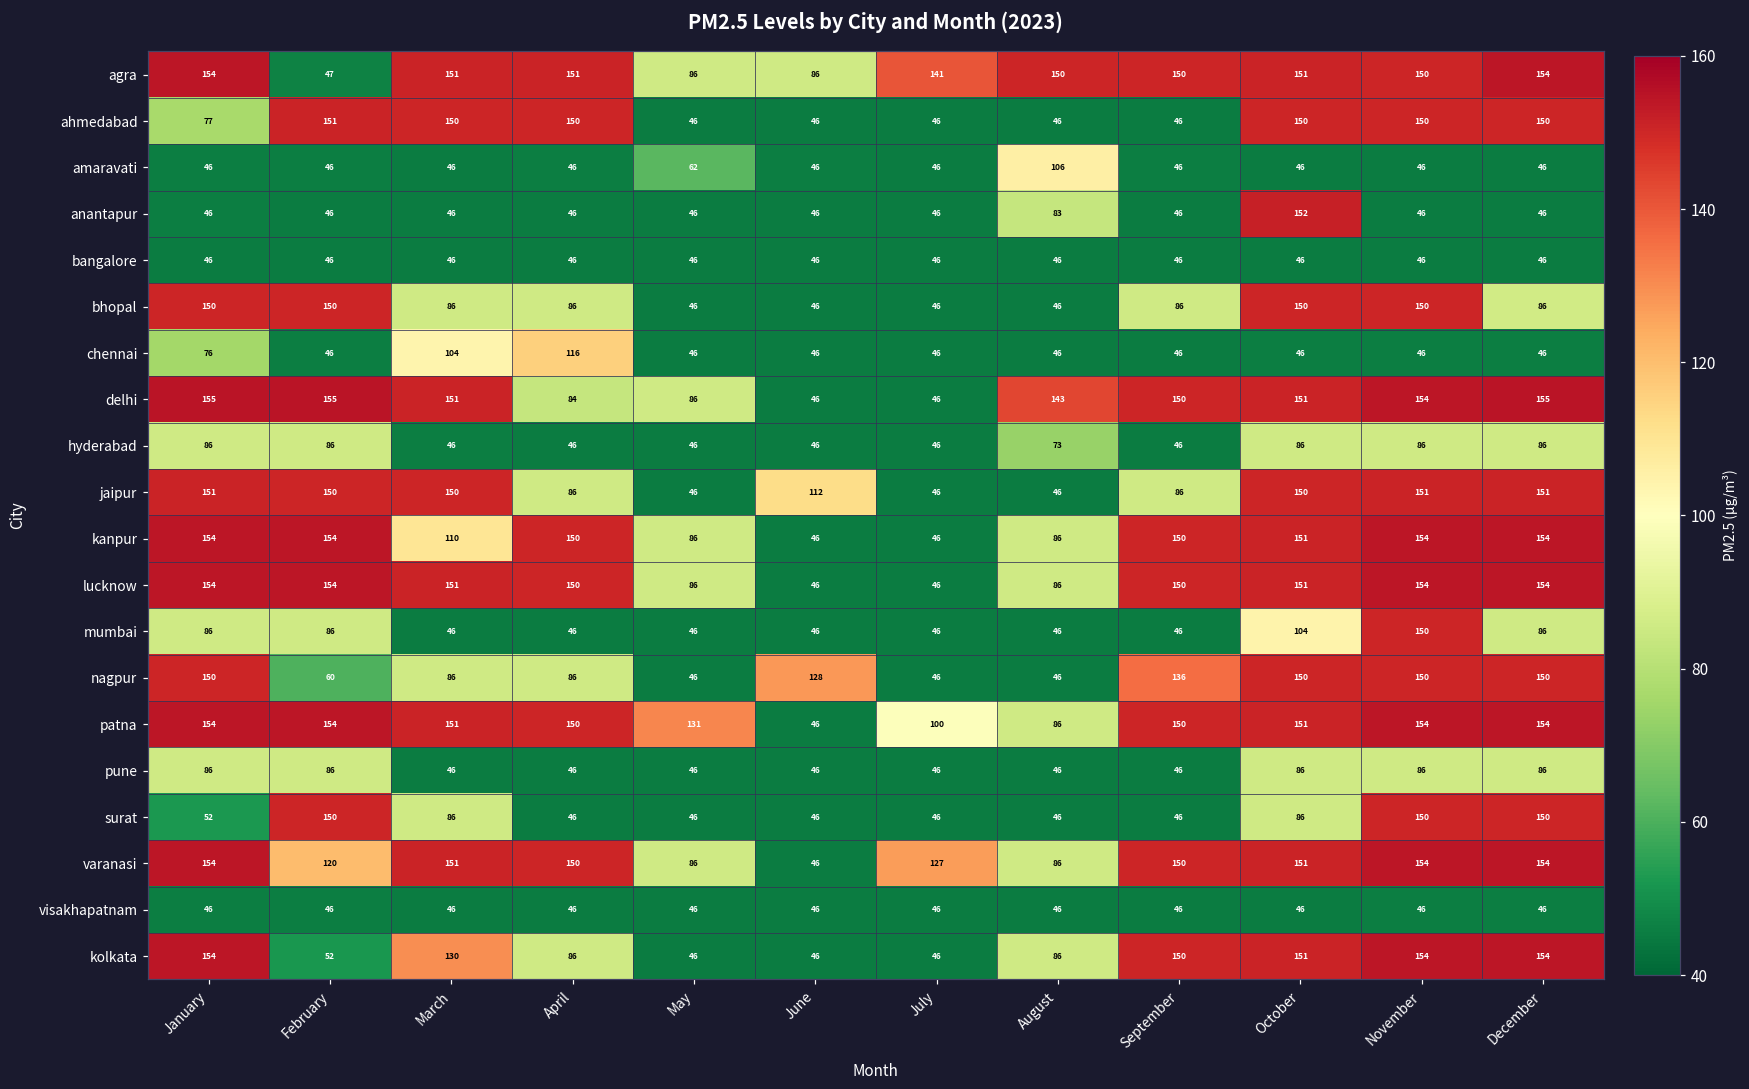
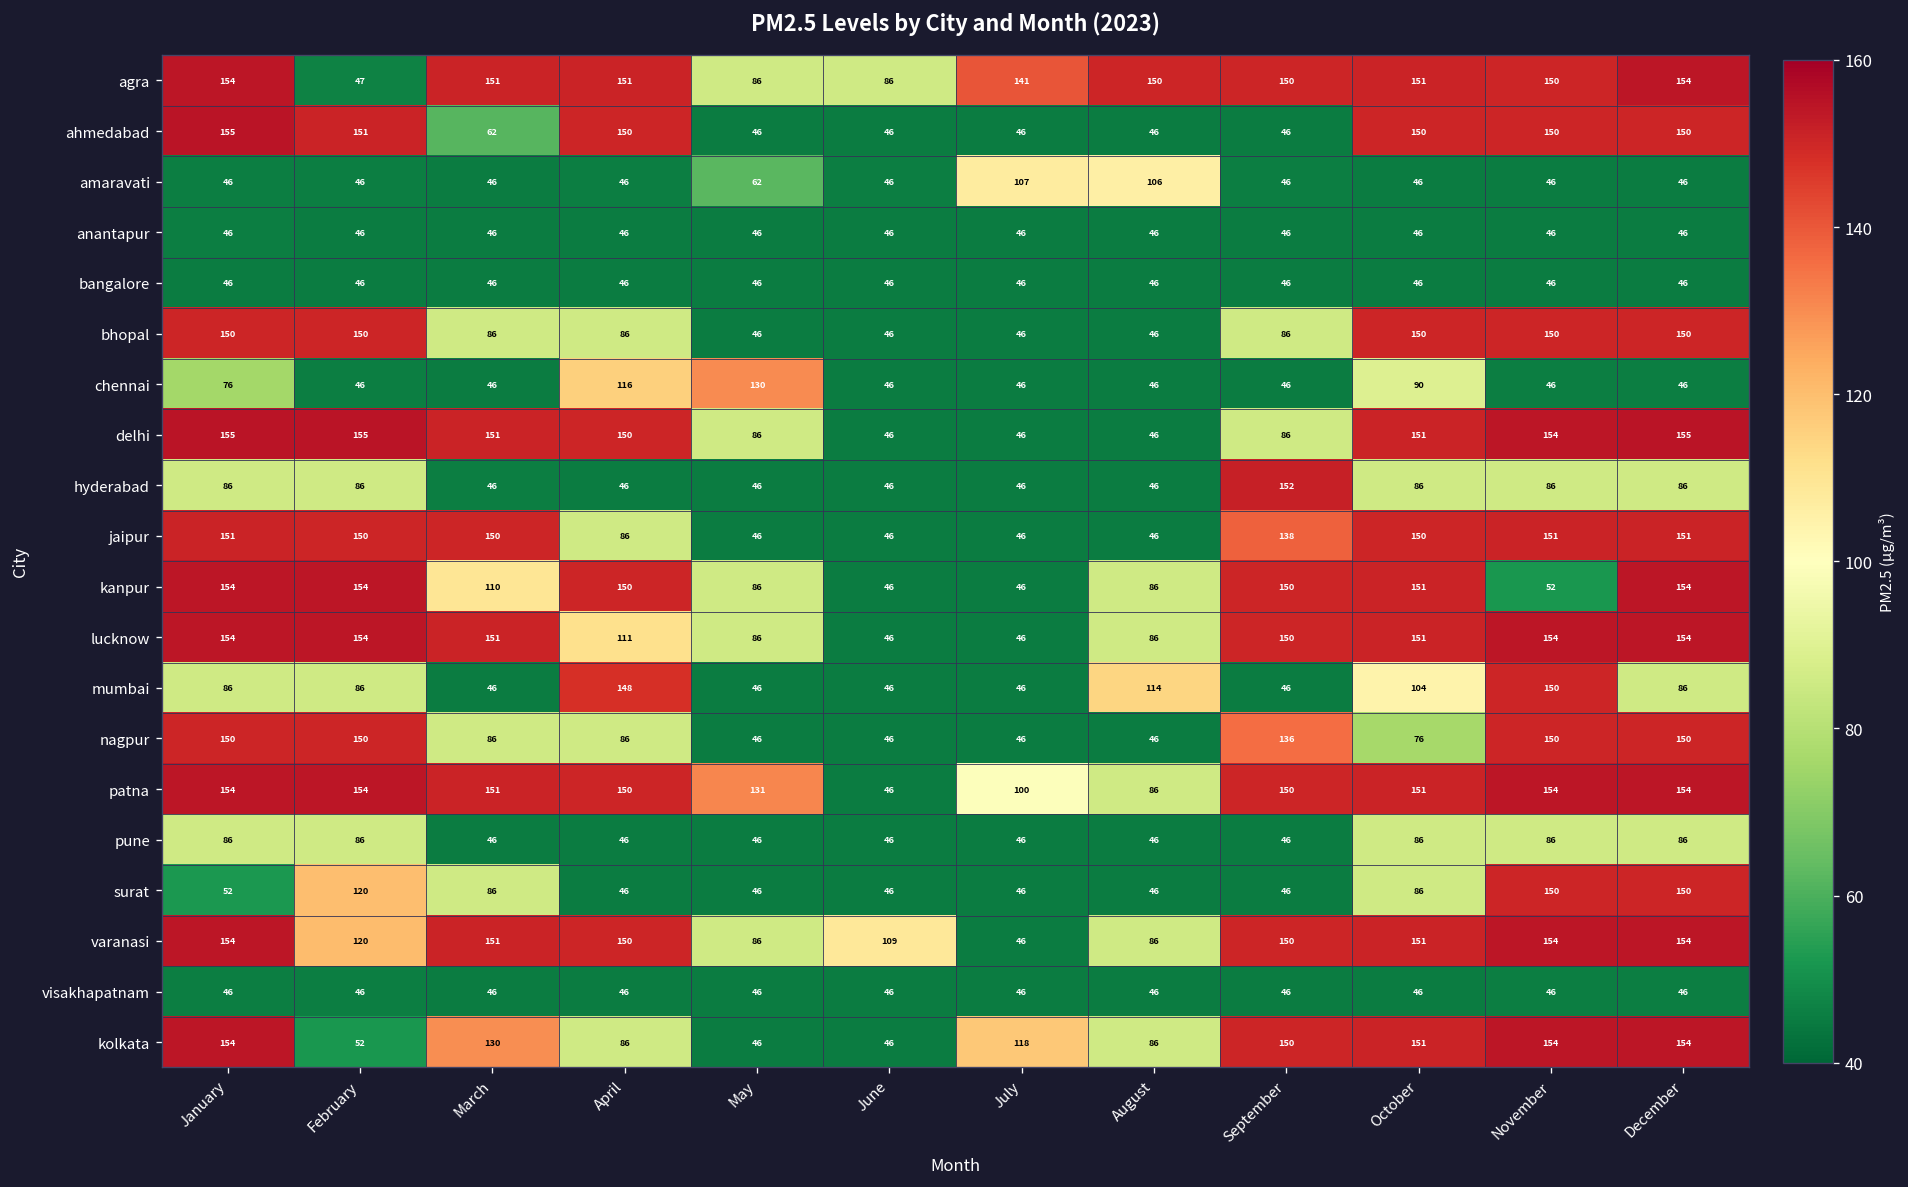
  {
    "ahmedabad": {
-     "January": 77,
+     "January": 155,
      "February": 151,
-     "March": 150,
+     "March": 62,
      "April": 150,
      "May": 46,
      "June": 46,
      "July": 46,
      "August": 46,
      "September": 46,
      "October": 150,
      "November": 150,
      "December": 150
    },
    "amaravati": {
      "January": 46,
      "February": 46,
      "March": 46,
      "April": 46,
      "May": 62,
      "June": 46,
-     "July": 46,
+     "July": 107,
      "August": 106,
      "September": 46,
      "October": 46,
      "November": 46,
      "December": 46
    },
    "anantapur": {
      "January": 46,
      "February": 46,
      "March": 46,
      "April": 46,
      "May": 46,
      "June": 46,
      "July": 46,
-     "August": 83,
+     "August": 46,
      "September": 46,
-     "October": 152,
+     "October": 46,
      "November": 46,
      "December": 46
    },
    "bhopal": {
      "January": 150,
      "February": 150,
      "March": 86,
      "April": 86,
      "May": 46,
      "June": 46,
      "July": 46,
      "August": 46,
      "September": 86,
      "October": 150,
      "November": 150,
-     "December": 86
+     "December": 150
    },
    "chennai": {
      "January": 76,
      "February": 46,
-     "March": 104,
+     "March": 46,
      "April": 116,
-     "May": 46,
+     "May": 130,
      "June": 46,
      "July": 46,
      "August": 46,
      "September": 46,
-     "October": 46,
+     "October": 90,
      "November": 46,
      "December": 46
    },
    "delhi": {
      "January": 155,
      "February": 155,
      "March": 151,
-     "April": 84,
+     "April": 150,
      "May": 86,
      "June": 46,
      "July": 46,
-     "August": 143,
-     "September": 150,
+     "August": 46,
+     "September": 86,
      "October": 151,
      "November": 154,
      "December": 155
    },
    "hyderabad": {
      "January": 86,
      "February": 86,
      "March": 46,
      "April": 46,
      "May": 46,
      "June": 46,
      "July": 46,
-     "August": 73,
-     "September": 46,
+     "August": 46,
+     "September": 152,
      "October": 86,
      "November": 86,
      "December": 86
    },
    "jaipur": {
      "January": 151,
      "February": 150,
      "March": 150,
      "April": 86,
      "May": 46,
-     "June": 112,
+     "June": 46,
      "July": 46,
      "August": 46,
-     "September": 86,
+     "September": 138,
      "October": 150,
      "November": 151,
      "December": 151
    },
    "kanpur": {
      "January": 154,
      "February": 154,
      "March": 110,
      "April": 150,
      "May": 86,
      "June": 46,
      "July": 46,
      "August": 86,
      "September": 150,
      "October": 151,
-     "November": 154,
+     "November": 52,
      "December": 154
    },
    "lucknow": {
      "January": 154,
      "February": 154,
      "March": 151,
-     "April": 150,
+     "April": 111,
      "May": 86,
      "June": 46,
      "July": 46,
      "August": 86,
      "September": 150,
      "October": 151,
      "November": 154,
      "December": 154
    },
    "mumbai": {
      "January": 86,
      "February": 86,
      "March": 46,
-     "April": 46,
+     "April": 148,
      "May": 46,
      "June": 46,
      "July": 46,
-     "August": 46,
+     "August": 114,
      "September": 46,
      "October": 104,
      "November": 150,
      "December": 86
    },
    "nagpur": {
      "January": 150,
-     "February": 60,
+     "February": 150,
      "March": 86,
      "April": 86,
      "May": 46,
-     "June": 128,
+     "June": 46,
      "July": 46,
      "August": 46,
      "September": 136,
-     "October": 150,
+     "October": 76,
      "November": 150,
      "December": 150
    },
    "surat": {
      "January": 52,
-     "February": 150,
+     "February": 120,
      "March": 86,
      "April": 46,
      "May": 46,
      "June": 46,
      "July": 46,
      "August": 46,
      "September": 46,
      "October": 86,
      "November": 150,
      "December": 150
    },
    "varanasi": {
      "January": 154,
      "February": 120,
      "March": 151,
      "April": 150,
      "May": 86,
-     "June": 46,
-     "July": 127,
+     "June": 109,
+     "July": 46,
      "August": 86,
      "September": 150,
      "October": 151,
      "November": 154,
      "December": 154
    },
    "kolkata": {
      "January": 154,
      "February": 52,
      "March": 130,
      "April": 86,
      "May": 46,
      "June": 46,
-     "July": 46,
+     "July": 118,
      "August": 86,
      "September": 150,
      "October": 151,
      "November": 154,
      "December": 154
    }
  }
